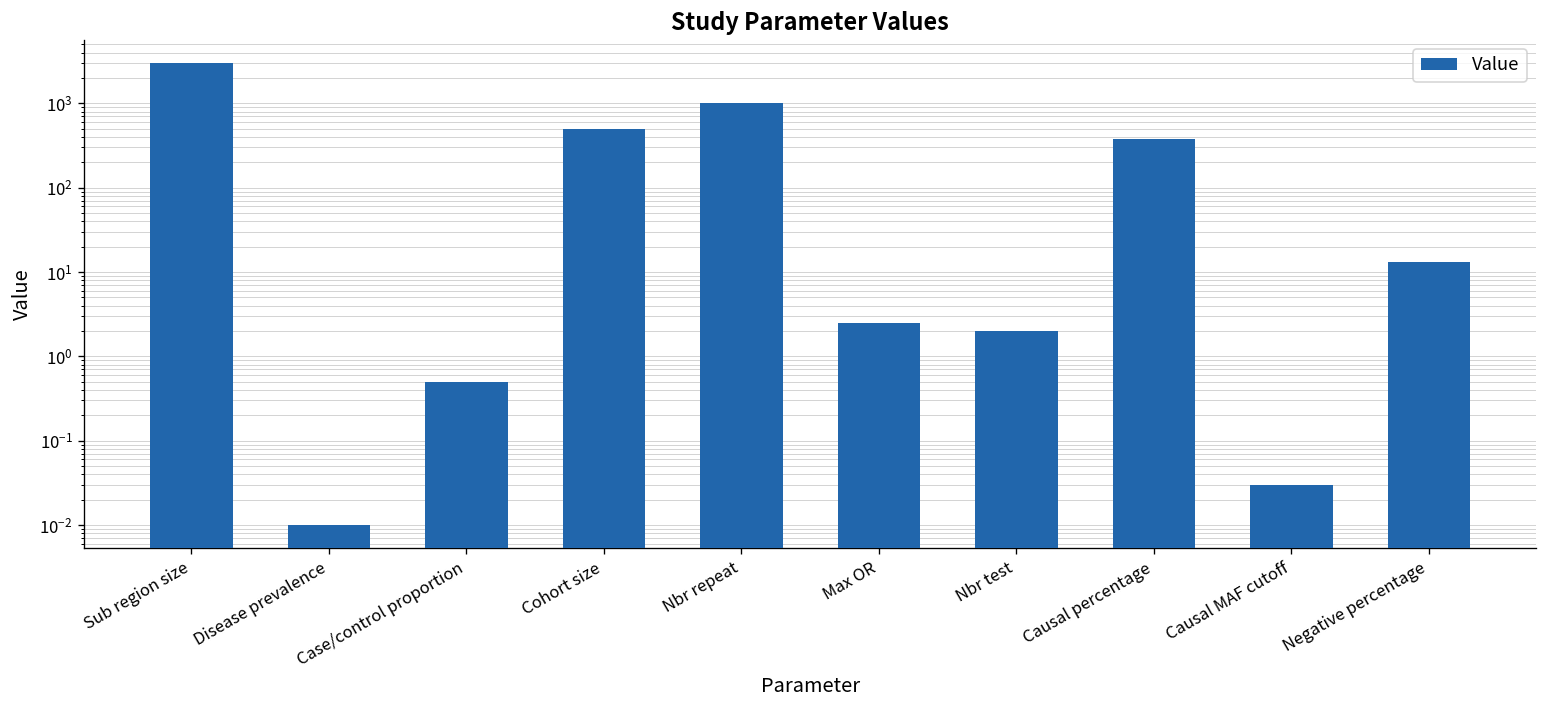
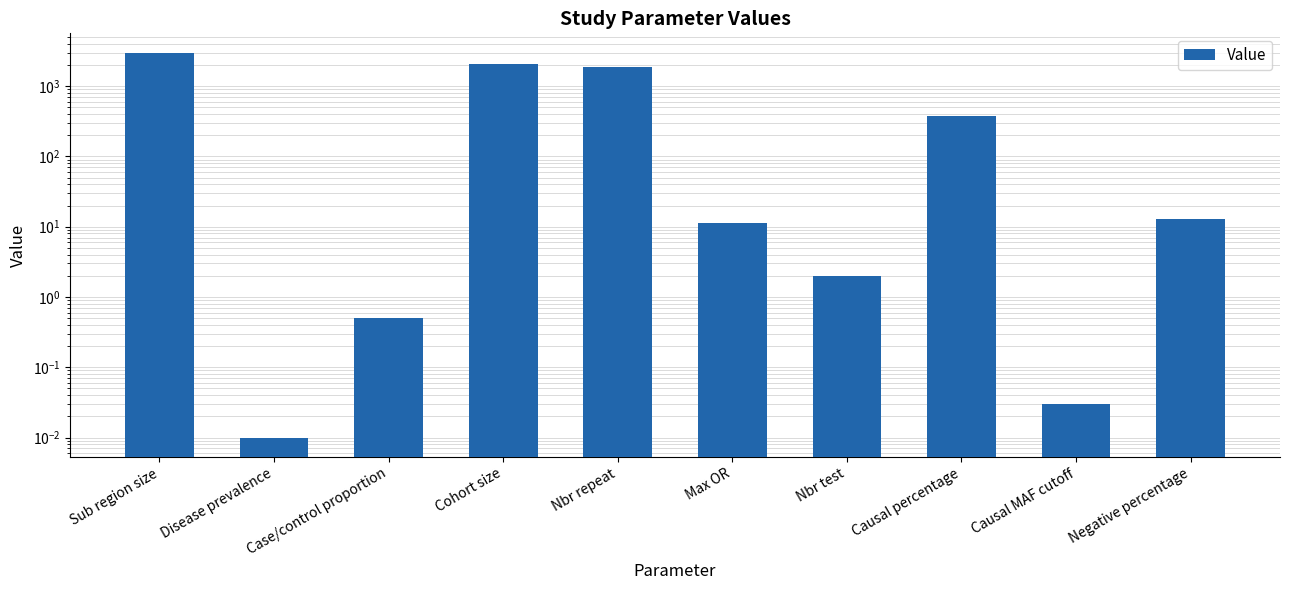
  {
    "Sub region size": 3000,
    "Disease prevalence": 0.010,
    "Case/control proportion": 0.5,
-   "Cohort size": 500,
-   "Nbr repeat": 1000,
-   "Max OR": 2.5,
+   "Cohort size": 2100,
+   "Nbr repeat": 1900,
+   "Max OR": 11,
    "Nbr test": 2.0,
    "Causal percentage": 400,
    "Causal MAF cutoff": 0.030,
    "Negative percentage": 13
  }
